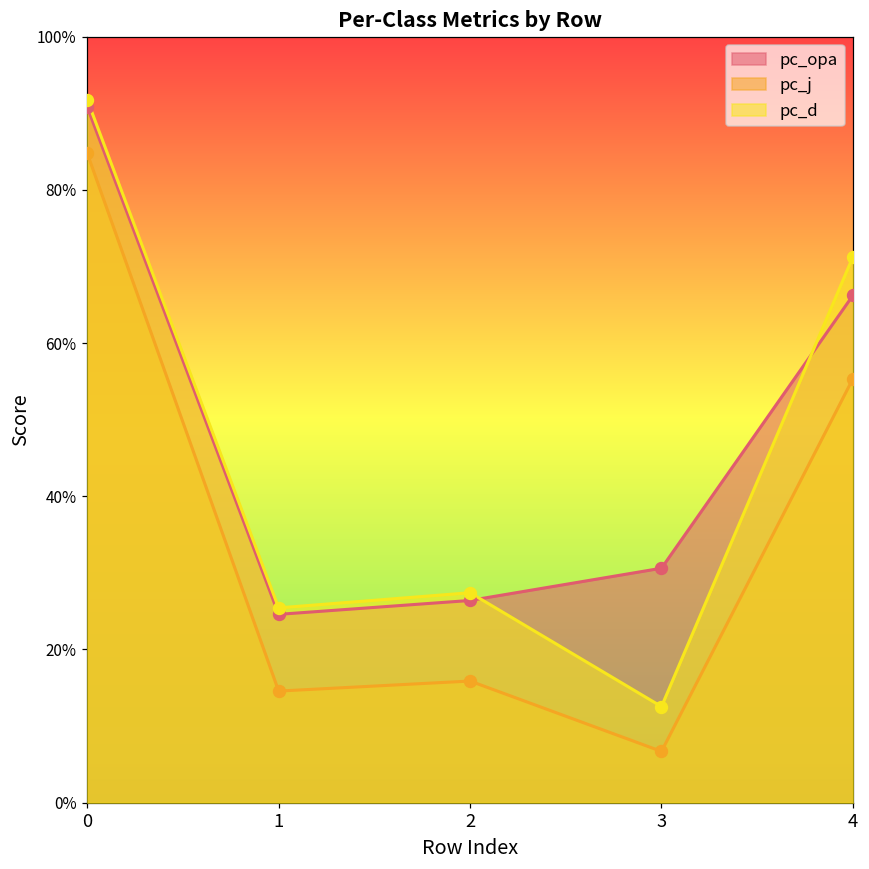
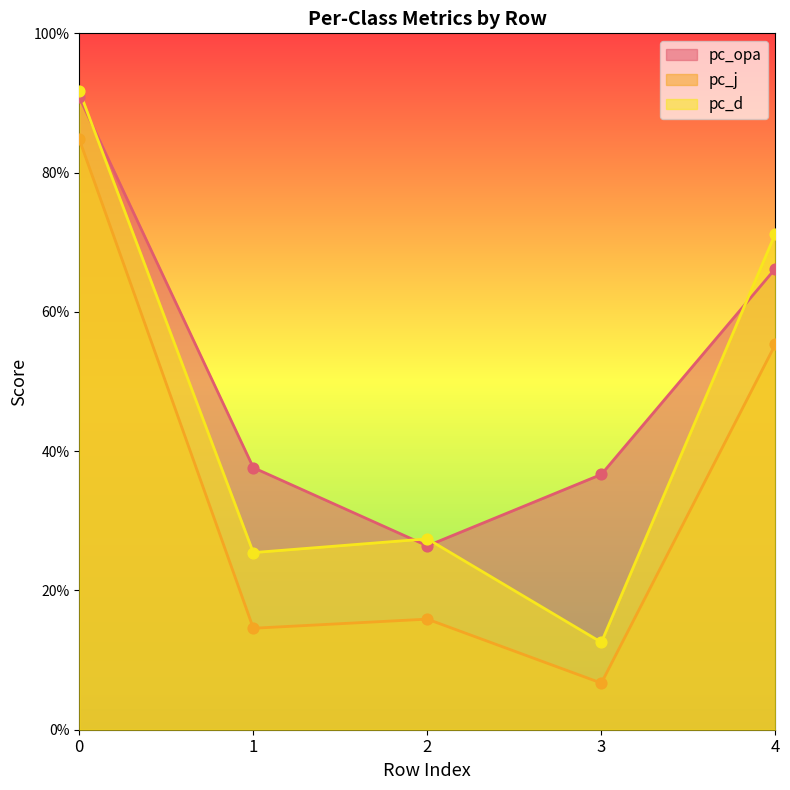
  {
    "pc_opa": {
      "0": "91%",
-     "1": "25%",
+     "1": "38%",
      "2": "26%",
-     "3": "31%",
+     "3": "37%",
      "4": "66%"
    }
  }
